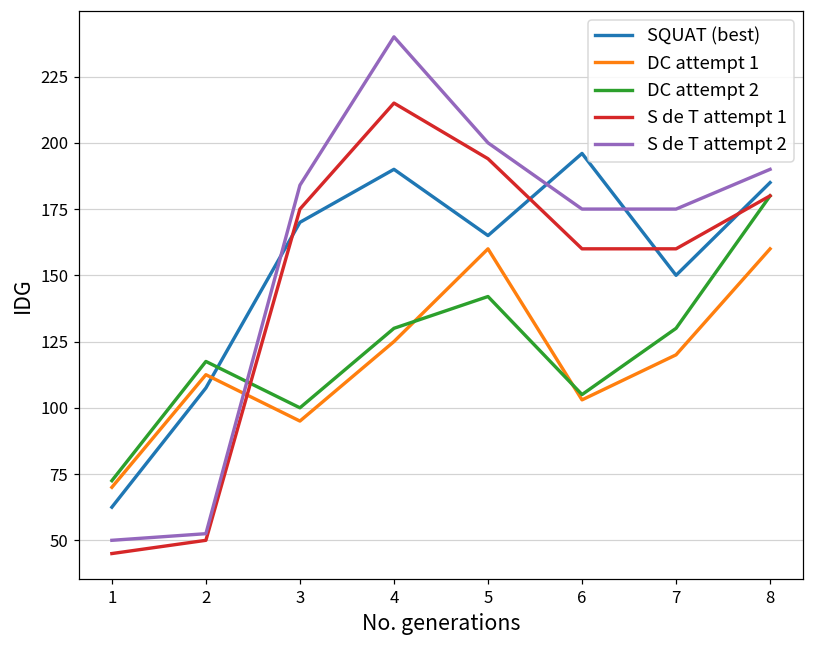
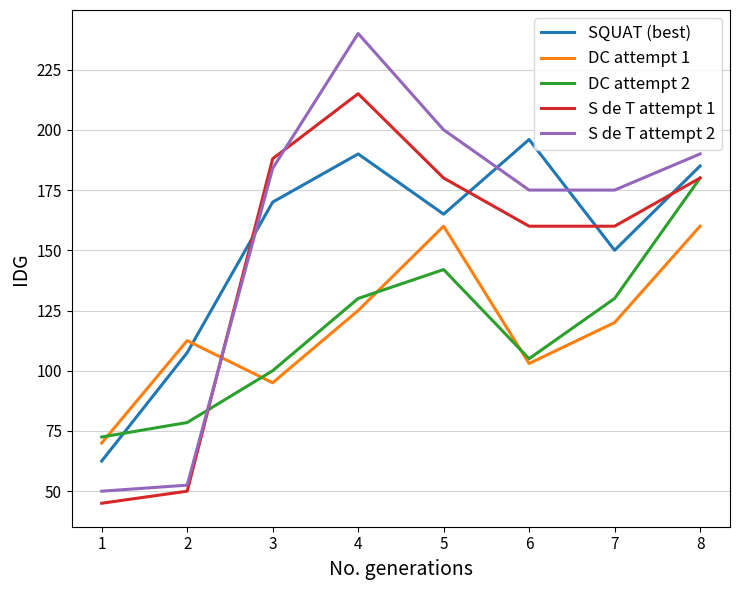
  {
    "SQUAT (best)": {
      "1": 63,
      "2": 108,
      "3": 170,
      "4": 190,
      "5": 165,
      "6": 196,
      "7": 150,
      "8": 185
    },
    "DC attempt 1": {
      "1": 70,
      "2": 113,
      "3": 95,
      "4": 125,
      "5": 160,
      "6": 103,
      "7": 120,
      "8": 160
    },
    "DC attempt 2": {
      "1": 73,
-     "2": 118,
+     "2": 79,
      "3": 100,
      "4": 130,
      "5": 142,
      "6": 105,
      "7": 130
    },
    "S de T attempt 1": {
      "1": 45,
      "2": 50,
-     "3": 175,
+     "3": 188,
      "4": 215,
-     "5": 194,
+     "5": 180,
      "6": 160,
      "7": 160
    },
    "S de T attempt 2": {
      "1": 50,
      "2": 53,
      "3": 184,
      "4": 240,
      "5": 200,
      "6": 175,
      "7": 175,
      "8": 190
    }
  }
